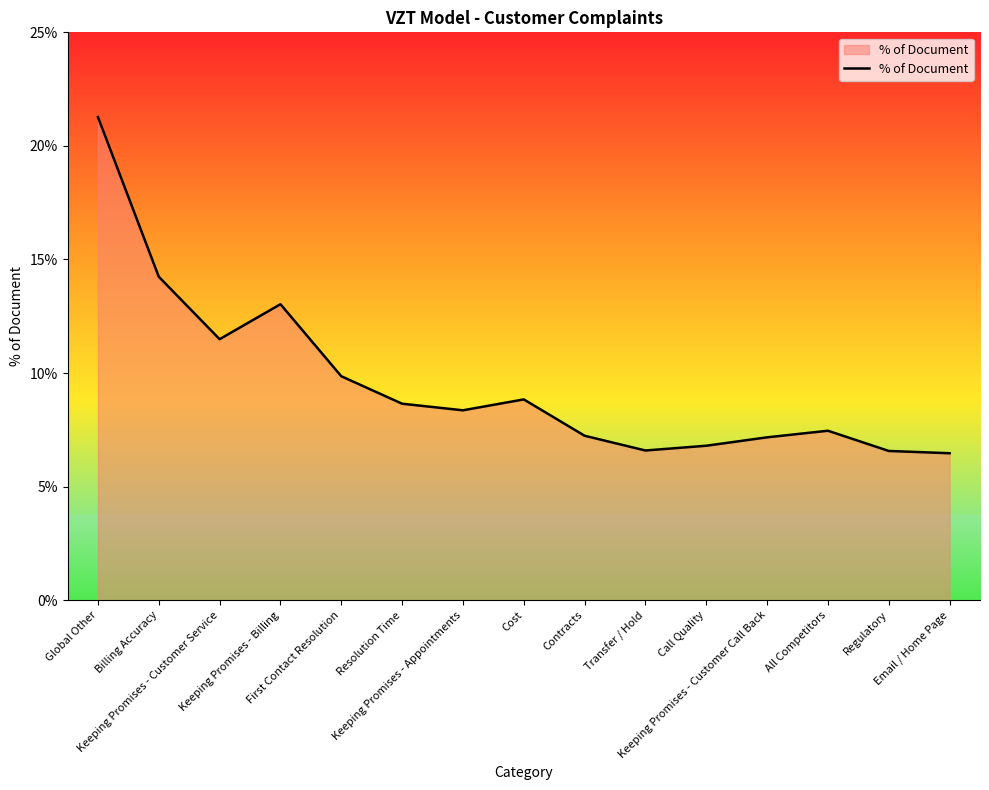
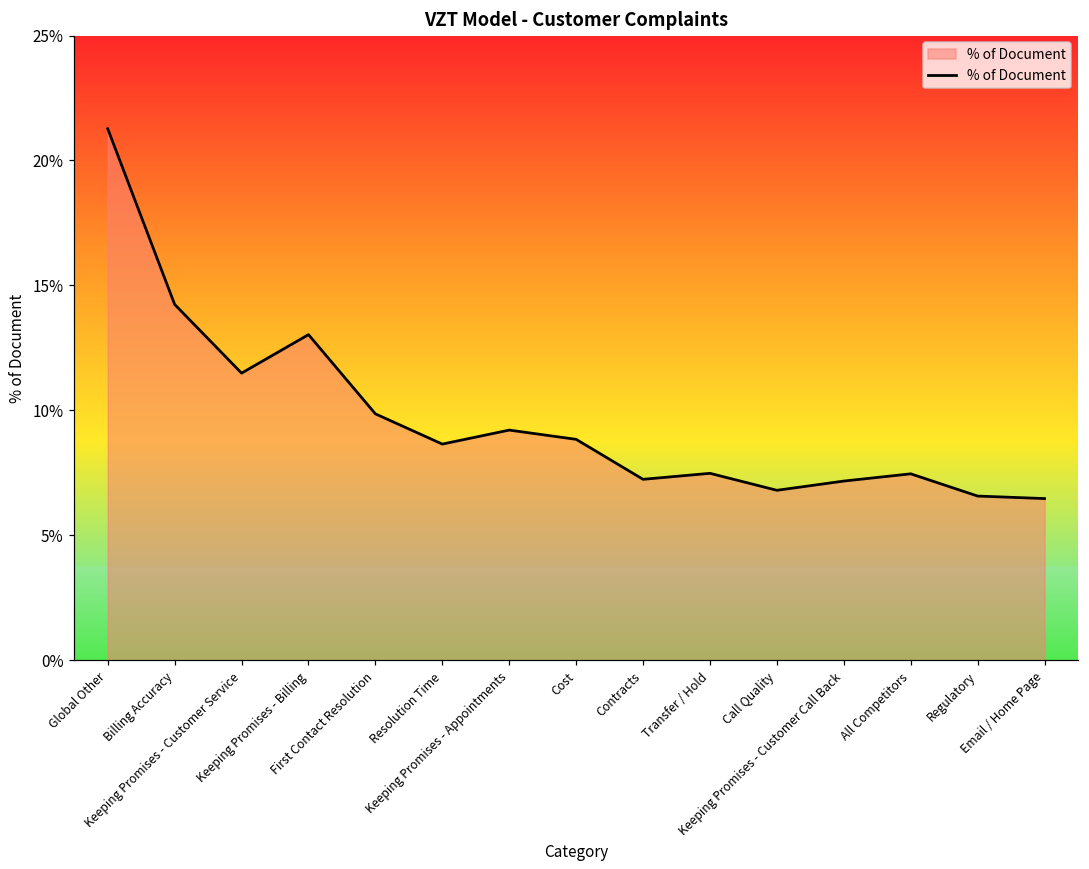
  {
    "Global Other": "21.3%",
    "Billing Accuracy": "14.2%",
    "Keeping Promises - Customer Service": "11.5%",
    "Keeping Promises - Billing": "13.0%",
    "First Contact Resolution": "9.9%",
    "Resolution Time": "8.7%",
-   "Keeping Promises - Appointments": "8.4%",
+   "Keeping Promises - Appointments": "9.2%",
    "Cost": "8.8%",
    "Contracts": "7.2%",
-   "Transfer / Hold": "6.6%",
+   "Transfer / Hold": "7.5%",
    "Call Quality": "6.8%",
    "Keeping Promises - Customer Call Back": "7.2%",
    "All Competitors": "7.5%",
    "Regulatory": "6.6%",
    "Email / Home Page": "6.5%"
  }
